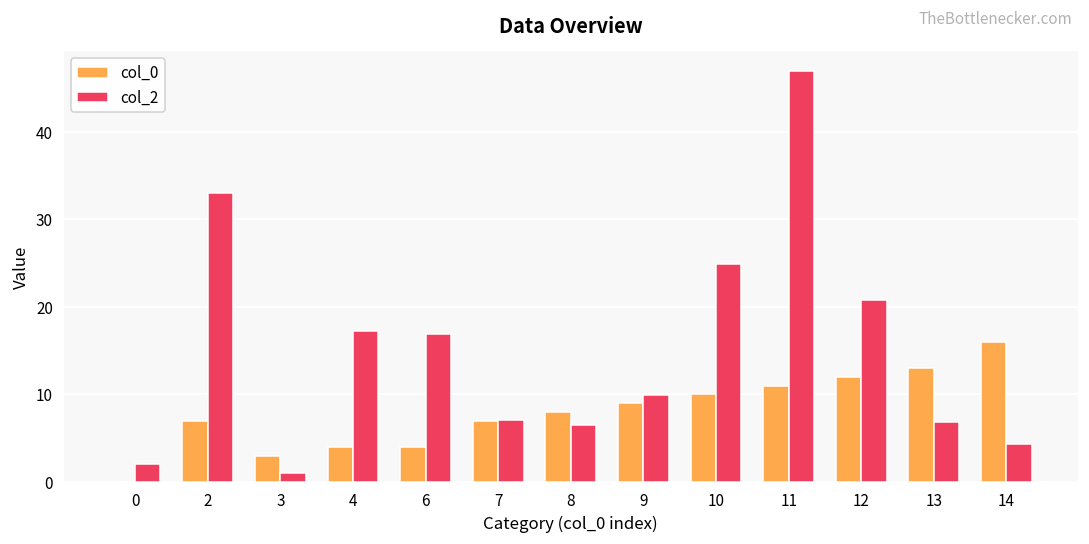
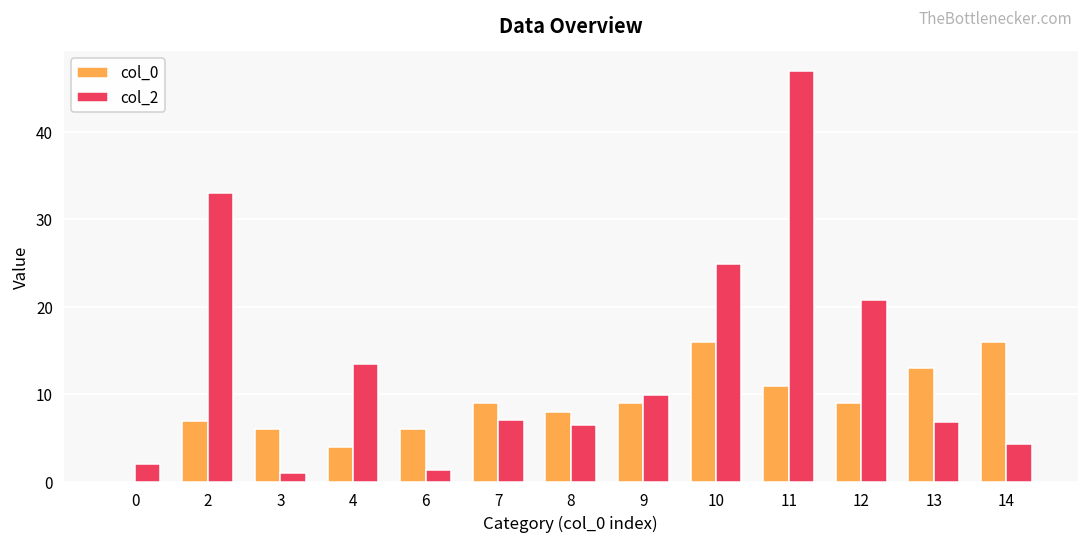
  {
    "col_0": {
      "0": 0,
      "2": 7,
-     "3": 3,
+     "3": 6,
      "4": 4,
-     "6": 4,
-     "7": 7,
+     "6": 6,
+     "7": 9,
      "8": 8,
      "9": 9,
-     "10": 10,
+     "10": 16,
      "11": 11,
-     "12": 12,
+     "12": 9,
      "13": 13,
      "14": 16
    },
    "col_2": {
      "0": 2,
      "2": 33,
      "3": 1,
-     "4": 17,
-     "6": 17,
+     "4": 13,
+     "6": 1,
      "7": 7,
      "8": 7,
      "9": 10,
      "10": 25,
      "11": 47,
      "12": 21,
      "13": 7,
      "14": 4
    }
  }
